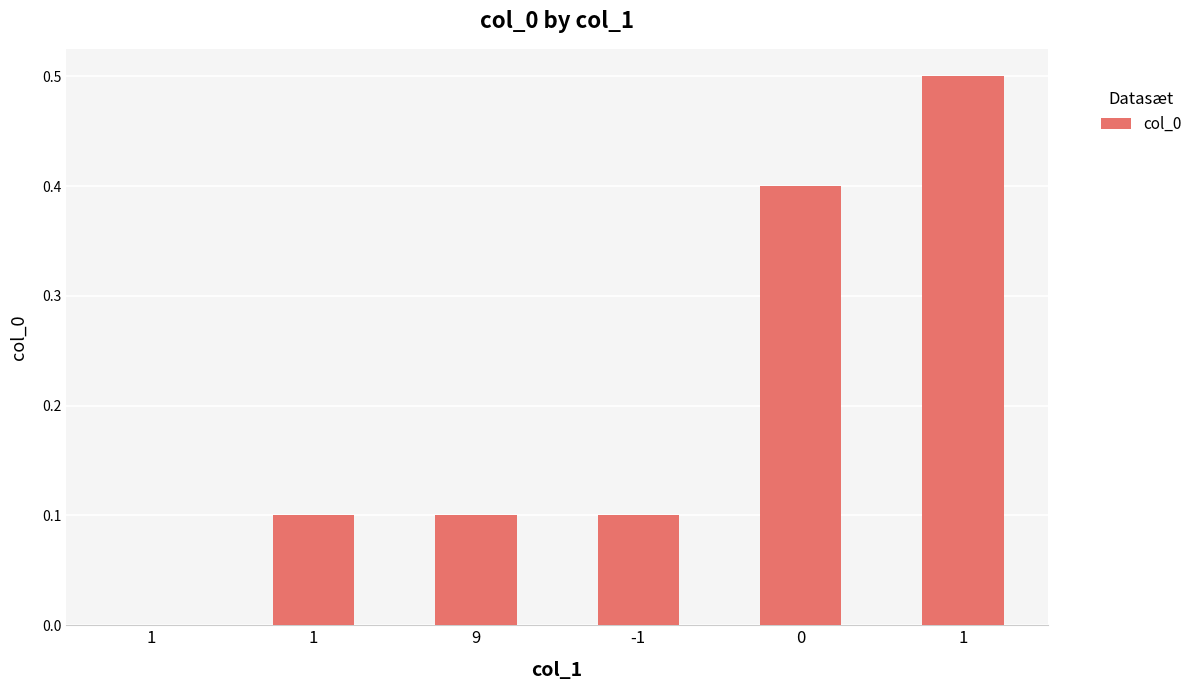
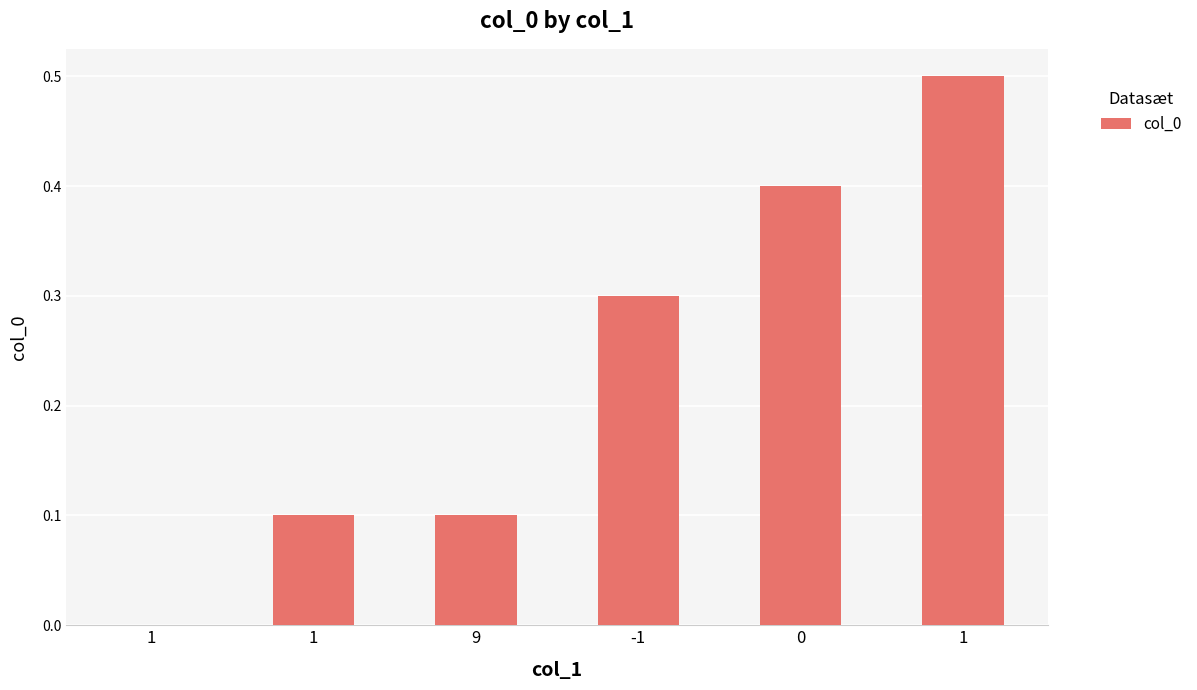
  {
    "9": 0.1,
-   "-1": 0.1,
+   "-1": 0.3,
    "0": 0.4
  }
